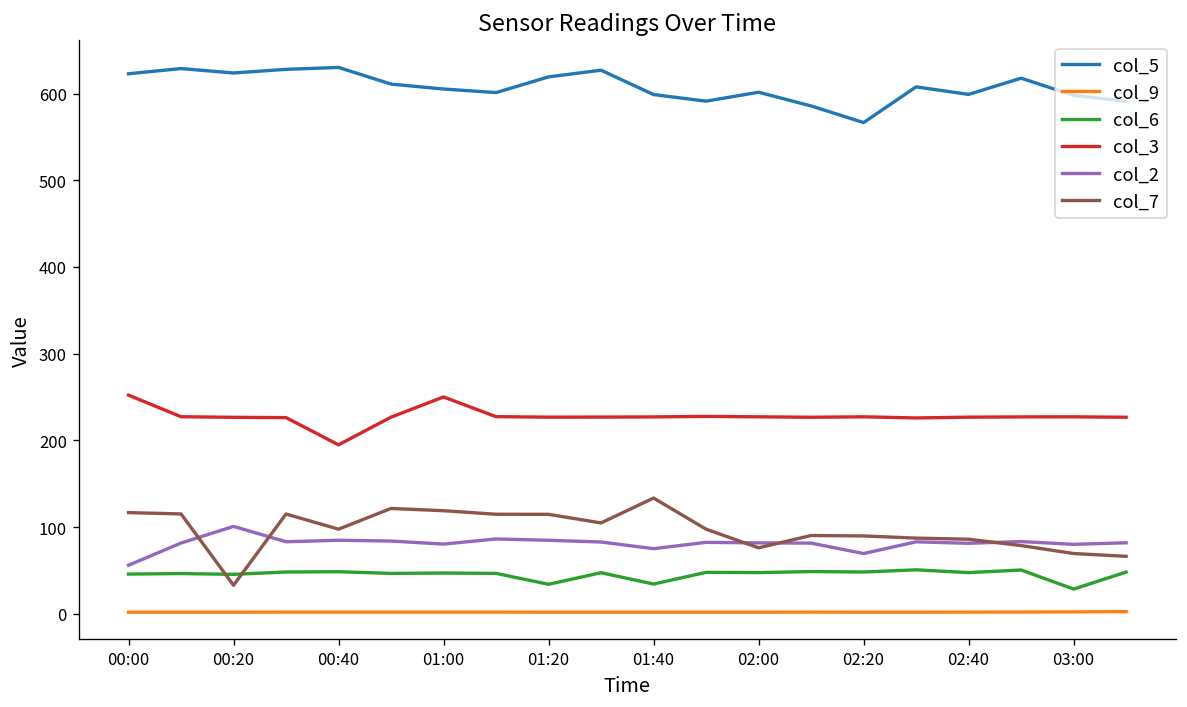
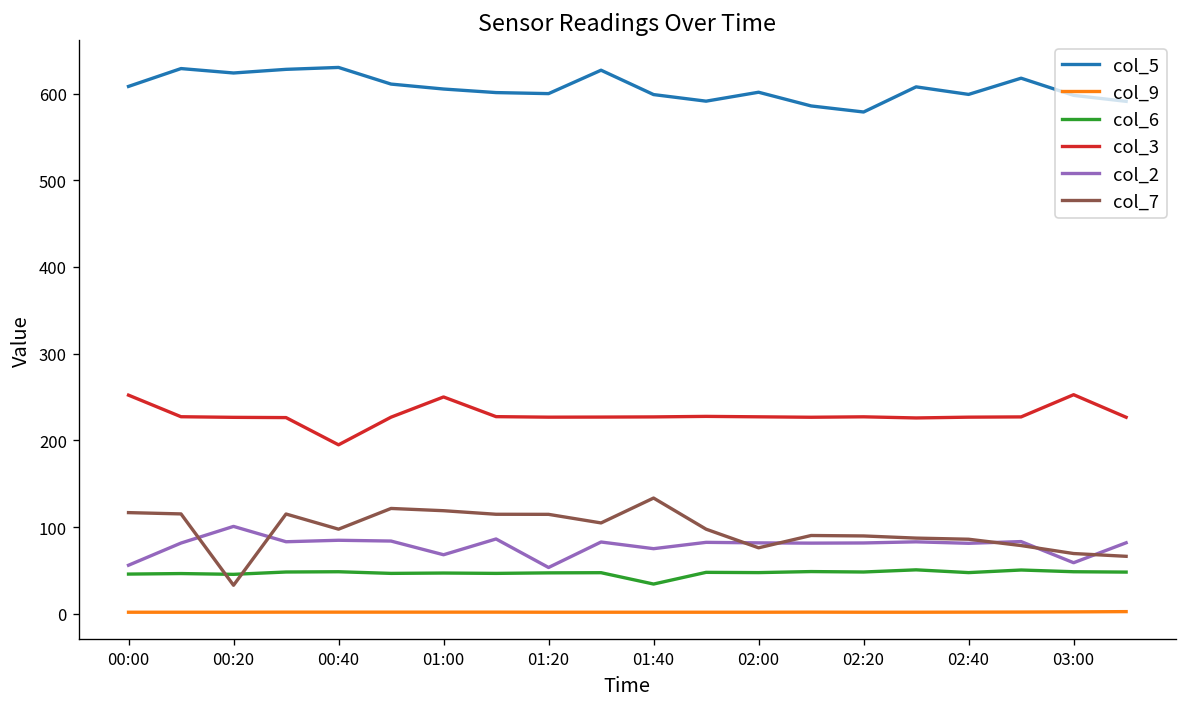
  {
    "col_5": {
-     "00:00": 620,
+     "00:00": 610,
      "00:20": 620,
      "00:40": 630,
      "01:00": 610,
-     "01:20": 620,
+     "01:20": 600,
      "01:40": 600,
      "02:00": 600,
-     "02:20": 570,
+     "02:20": 580,
      "02:40": 600
    },
    "col_9": {
      "00:00": 0,
      "00:20": 0,
      "00:40": 0,
      "01:00": 0,
      "01:20": 0,
      "01:40": 0,
      "02:00": 0,
      "02:20": 0,
      "02:40": 0,
      "03:00": 0
    },
    "col_6": {
      "00:00": 50,
      "00:20": 50,
      "00:40": 50,
      "01:00": 50,
-     "01:20": 30,
+     "01:20": 50,
      "01:40": 30,
      "02:00": 50,
      "02:20": 50,
      "02:40": 50,
-     "03:00": 30
+     "03:00": 50
    },
    "col_3": {
      "00:00": 250,
      "00:20": 230,
      "00:40": 190,
      "01:00": 250,
      "01:20": 230,
      "01:40": 230,
      "02:00": 230,
      "02:20": 230,
      "02:40": 230,
-     "03:00": 230
+     "03:00": 250
    },
    "col_2": {
      "00:00": 60,
      "00:20": 100,
      "00:40": 80,
-     "01:00": 80,
-     "01:20": 80,
+     "01:00": 70,
+     "01:20": 50,
      "01:40": 80,
      "02:00": 80,
-     "02:20": 70,
+     "02:20": 80,
      "02:40": 80,
-     "03:00": 80
+     "03:00": 60
    },
    "col_7": {
      "00:00": 120,
      "00:20": 30,
      "00:40": 100,
      "01:00": 120,
      "01:20": 110,
      "01:40": 130,
      "02:00": 80,
      "02:20": 90,
      "02:40": 90,
      "03:00": 70
    }
  }
